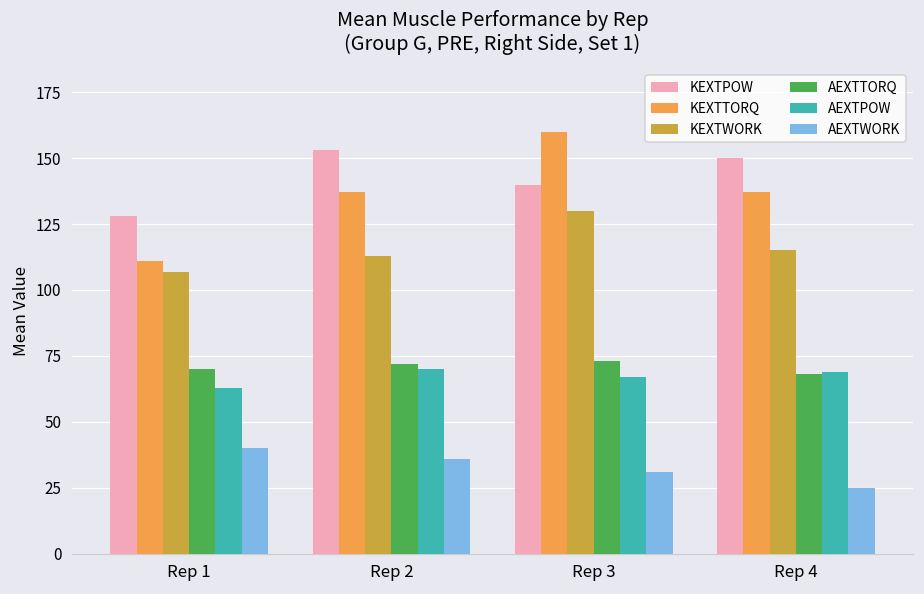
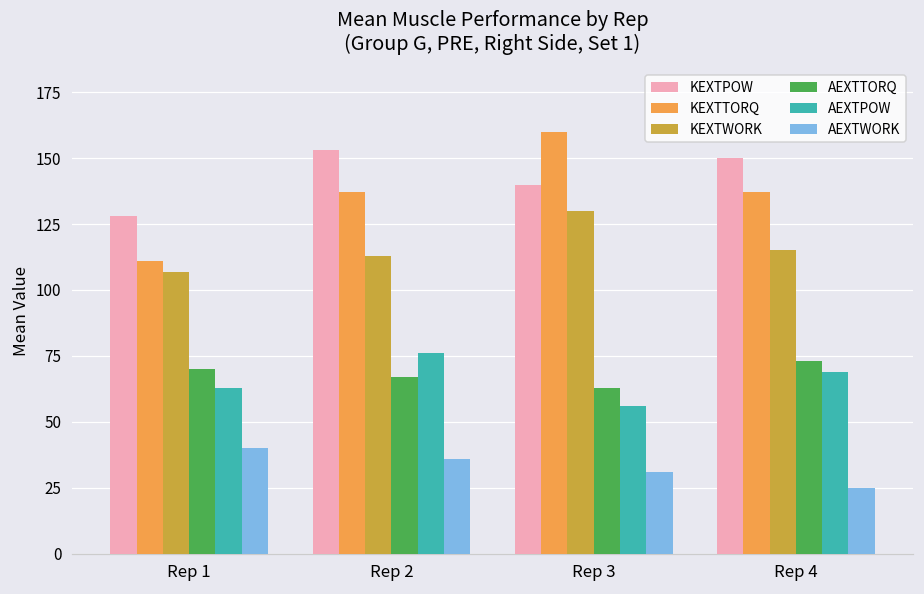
  {
    "KEXTPOW": {
      "Rep 1": 128,
      "Rep 2": 153,
      "Rep 3": 140,
      "Rep 4": 150
    },
    "AEXTTORQ": {
      "Rep 1": 70,
-     "Rep 2": 72,
-     "Rep 3": 73,
-     "Rep 4": 68
+     "Rep 2": 67,
+     "Rep 3": 63,
+     "Rep 4": 73
    },
    "AEXTPOW": {
      "Rep 1": 63,
-     "Rep 2": 70,
-     "Rep 3": 67,
+     "Rep 2": 76,
+     "Rep 3": 56,
      "Rep 4": 69
    },
    "AEXTWORK": {
      "Rep 1": 40,
      "Rep 2": 36,
      "Rep 3": 31,
      "Rep 4": 25
    }
  }
